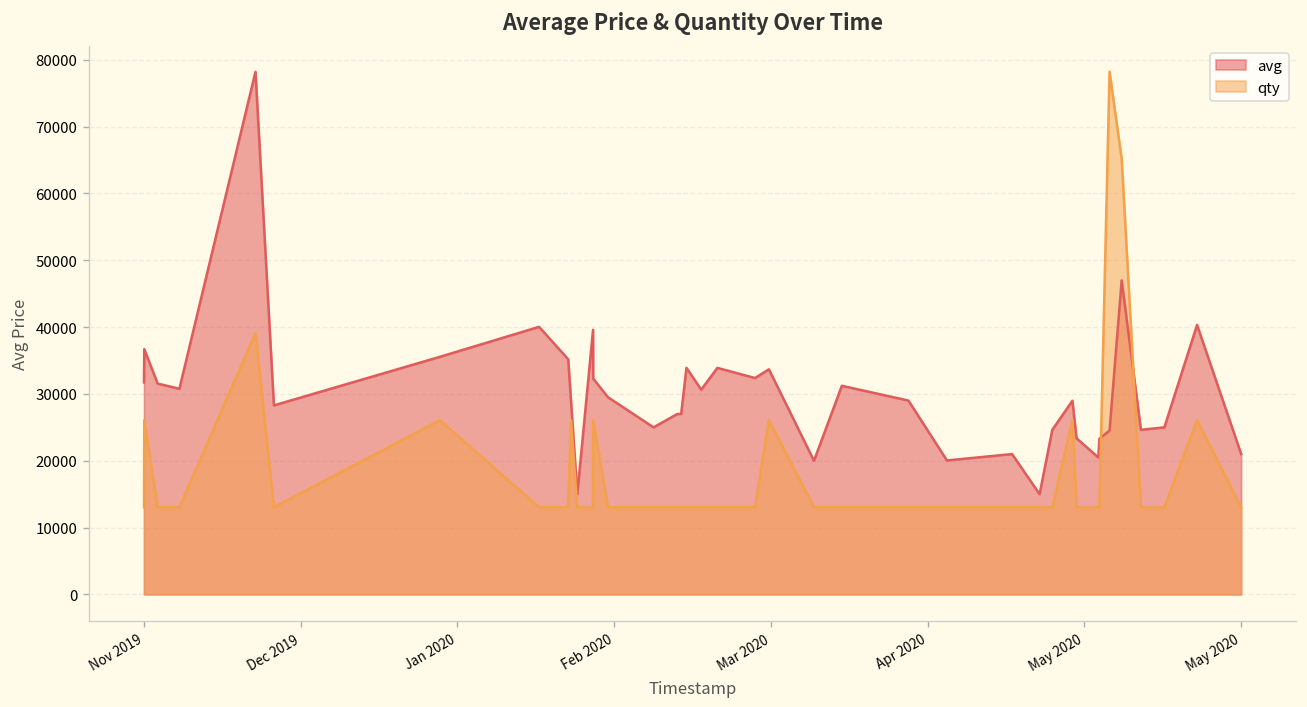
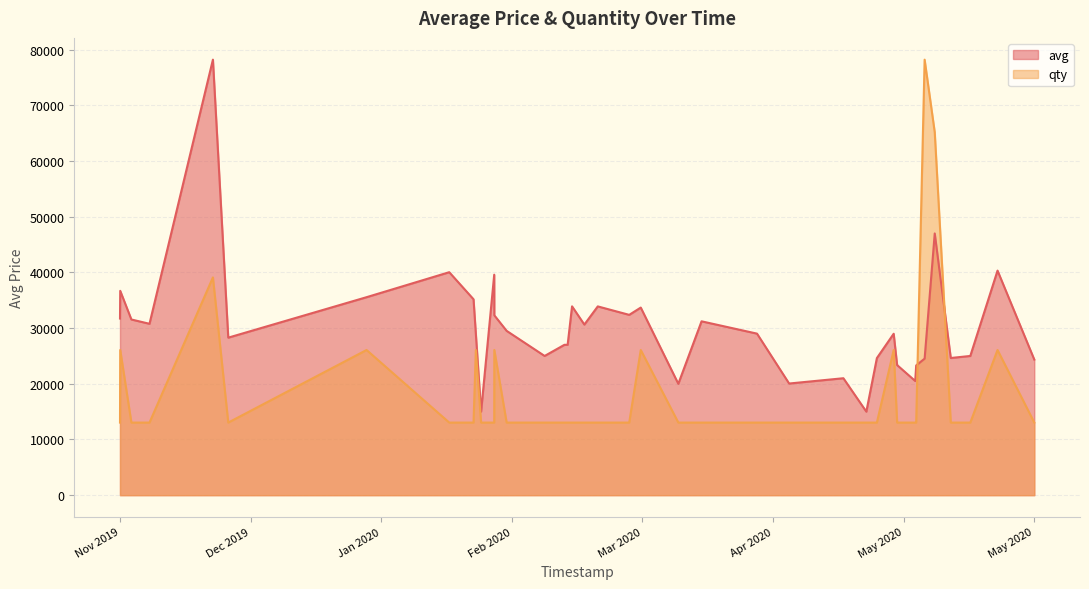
  {
    "avg": {
      "Nov 2019": 32000,
-     "May 2020": 21000
+     "May 2020": 24000
    },
    "qty": {
      "Nov 2019": 13000,
      "May 2020": 13000
    }
  }
